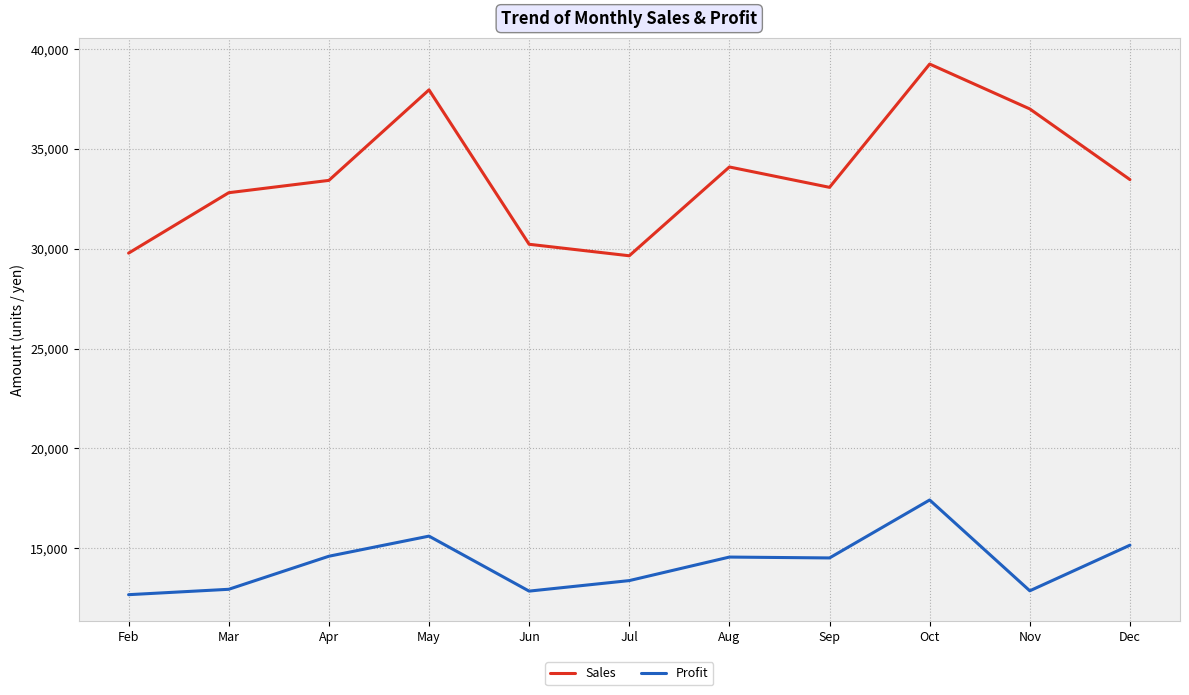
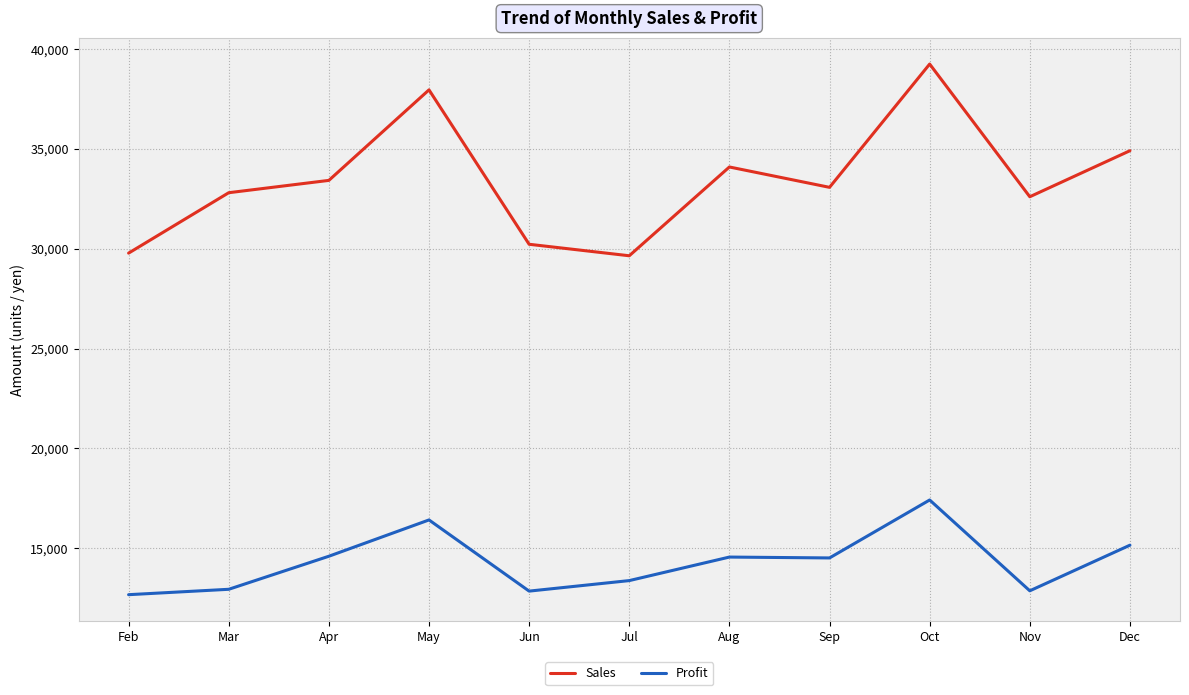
  {
    "Sales": {
      "Feb": "29,800",
      "Mar": "32,800",
      "Apr": "33,400",
      "May": "37,900",
      "Jun": "30,200",
      "Jul": "29,600",
      "Aug": "34,100",
      "Sep": "33,100",
      "Oct": "39,200",
-     "Nov": "37,000",
-     "Dec": "33,500"
+     "Nov": "32,600",
+     "Dec": "34,900"
    },
    "Profit": {
      "Feb": "12,700",
      "Mar": "12,900",
      "Apr": "14,600",
-     "May": "15,600",
+     "May": "16,400",
      "Jun": "12,900",
      "Jul": "13,400",
      "Aug": "14,600",
      "Sep": "14,500",
      "Oct": "17,400",
      "Nov": "12,900",
      "Dec": "15,200"
    }
  }
